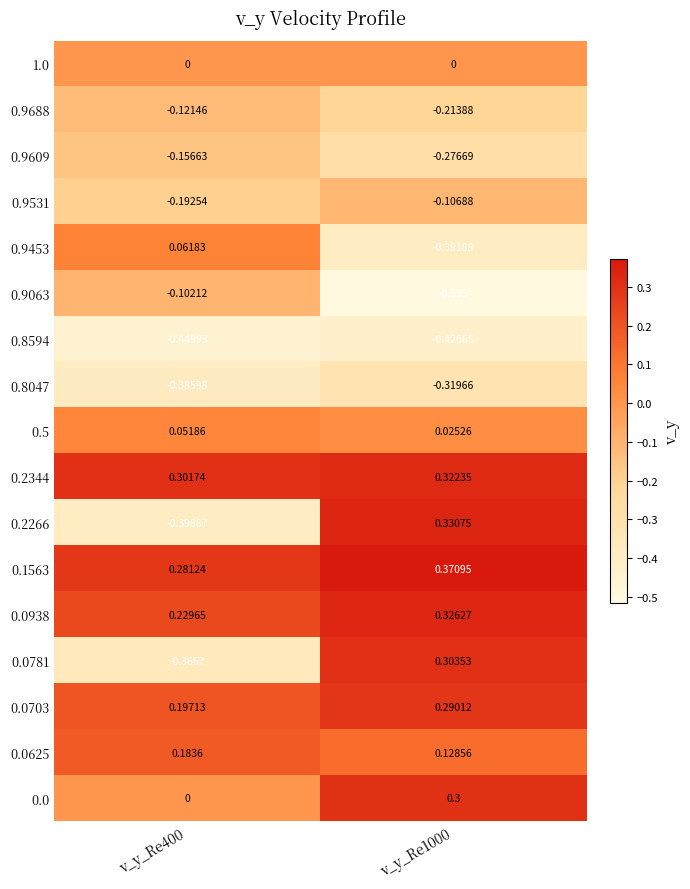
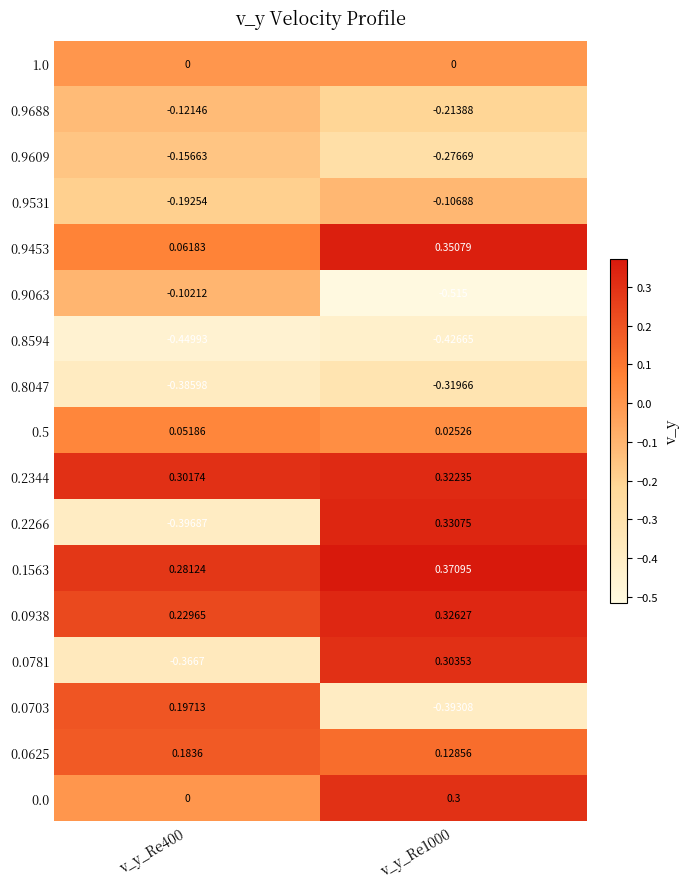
  {
    "1.0": {
      "v_y_Re400": 0,
      "v_y_Re1000": 0
    },
    "0.9688": {
      "v_y_Re400": -0.12146,
      "v_y_Re1000": -0.21388
    },
    "0.9609": {
      "v_y_Re400": -0.15663,
      "v_y_Re1000": -0.27669
    },
    "0.9531": {
      "v_y_Re400": -0.19254,
      "v_y_Re1000": -0.10688
    },
    "0.9453": {
      "v_y_Re400": 0.06183,
-     "v_y_Re1000": -0.39188
+     "v_y_Re1000": 0.35079
    },
    "0.9063": {
      "v_y_Re400": -0.10212
    },
    "0.8594": {
      "v_y_Re1000": -0.42665
    },
    "0.8047": {
      "v_y_Re400": -0.38598,
      "v_y_Re1000": -0.31966
    },
    "0.5": {
      "v_y_Re400": 0.05186,
      "v_y_Re1000": 0.02526
    },
    "0.2344": {
      "v_y_Re400": 0.30174,
      "v_y_Re1000": 0.32235
    },
    "0.2266": {
      "v_y_Re400": -0.39687,
      "v_y_Re1000": 0.33075
    },
    "0.1563": {
      "v_y_Re400": 0.28124,
      "v_y_Re1000": 0.37095
    },
    "0.0938": {
      "v_y_Re400": 0.22965,
      "v_y_Re1000": 0.32627
    },
    "0.0781": {
      "v_y_Re400": -0.3667,
      "v_y_Re1000": 0.30353
    },
    "0.0703": {
      "v_y_Re400": 0.19713,
-     "v_y_Re1000": 0.29012
+     "v_y_Re1000": -0.39308
    },
    "0.0625": {
      "v_y_Re400": 0.1836,
      "v_y_Re1000": 0.12856
    },
    "0.0": {
      "v_y_Re400": 0,
      "v_y_Re1000": 0.3
    }
  }
